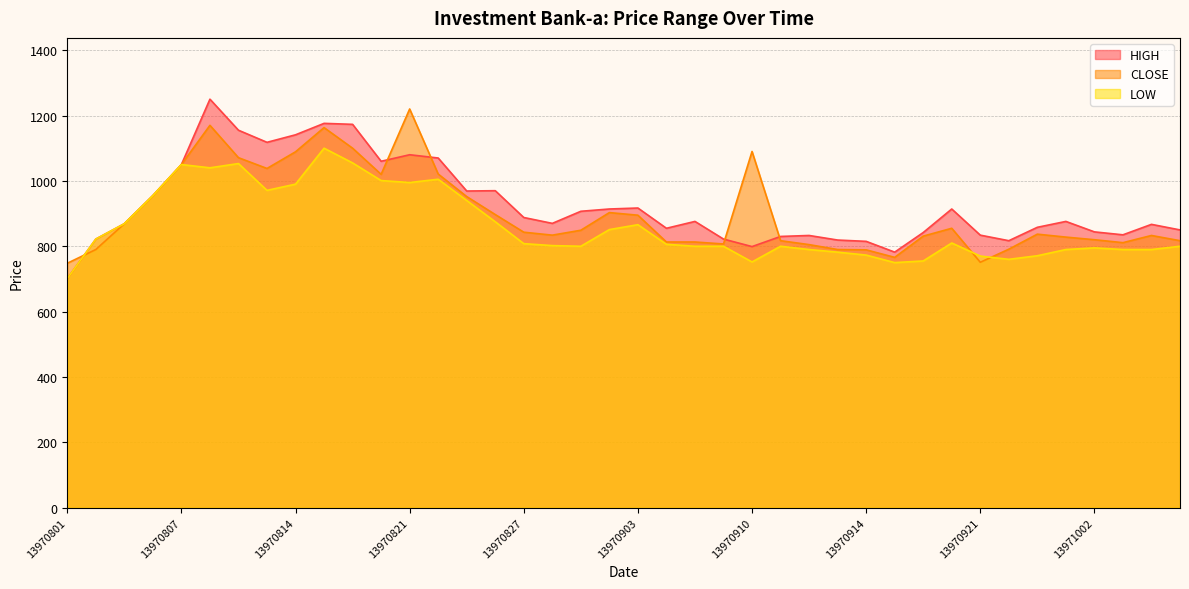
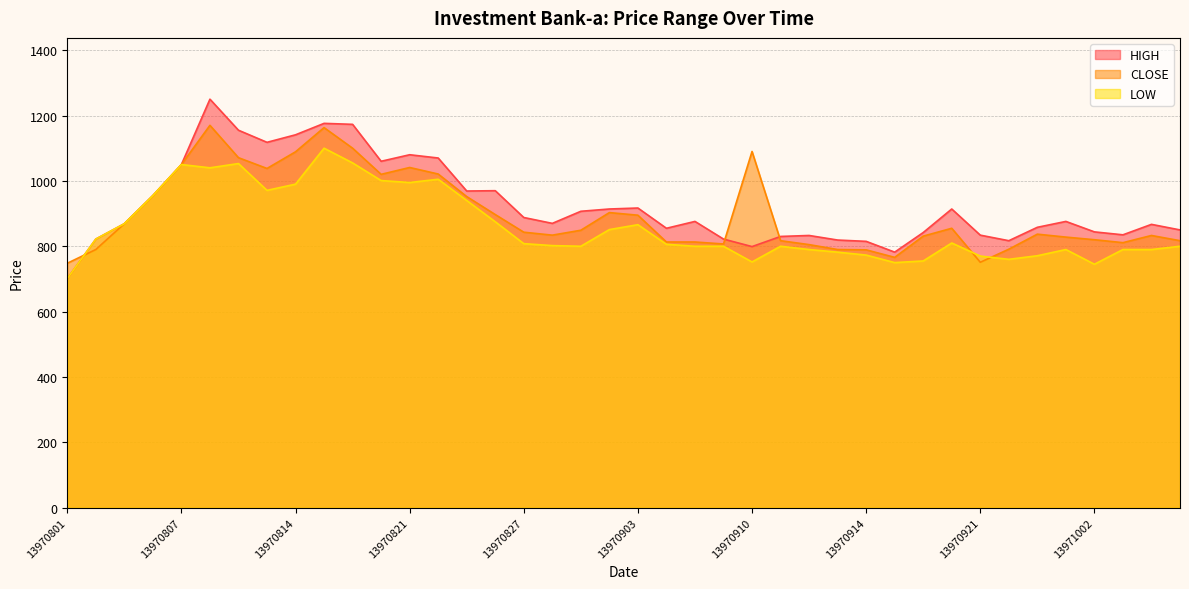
  {
    "HIGH": {
      "13970814": 1140,
      "13970821": 1080,
      "13970827": 890,
      "13970903": 920,
      "13970910": 800,
      "13970914": 820,
      "13970921": 830,
      "13971002": 840
    },
    "CLOSE": {
      "13970801": 750,
      "13970814": 1090,
-     "13970821": 1220,
+     "13970821": 1040,
      "13970827": 840,
      "13970903": 900,
      "13970910": 1090,
      "13970914": 790,
      "13970921": 750,
      "13971002": 820
    },
    "LOW": {
      "13970814": 990,
      "13970821": 1000,
      "13970827": 810,
      "13970903": 870,
      "13970910": 750,
      "13970914": 770,
      "13970921": 770,
-     "13971002": 800
+     "13971002": 750
    }
  }
